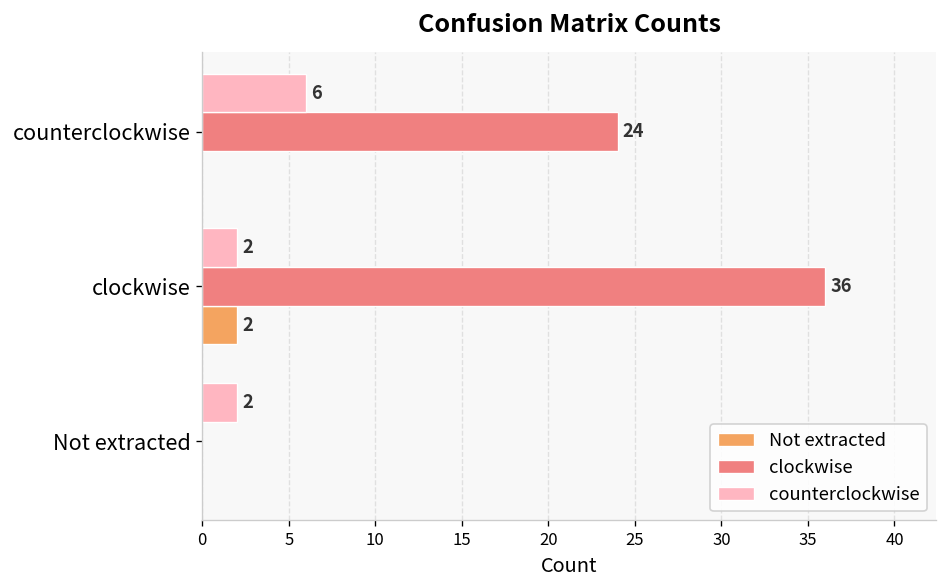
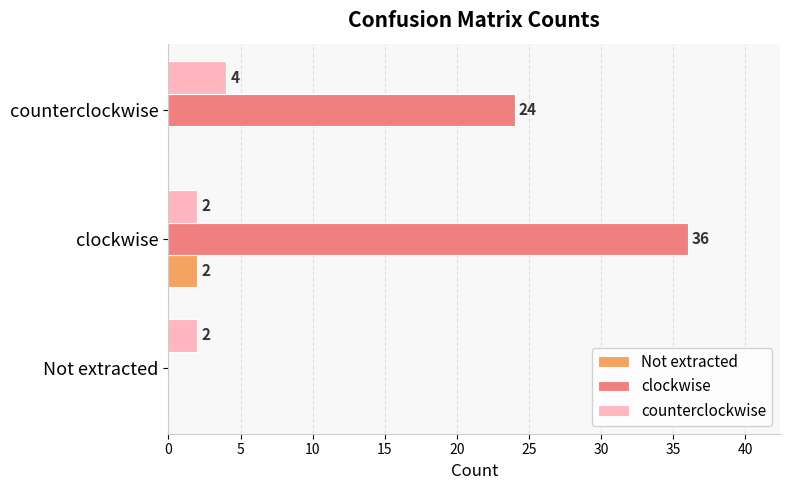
  {
    "counterclockwise": {
-     "counterclockwise": 6,
+     "counterclockwise": 4,
      "clockwise": 2,
      "Not extracted": 2
    }
  }
